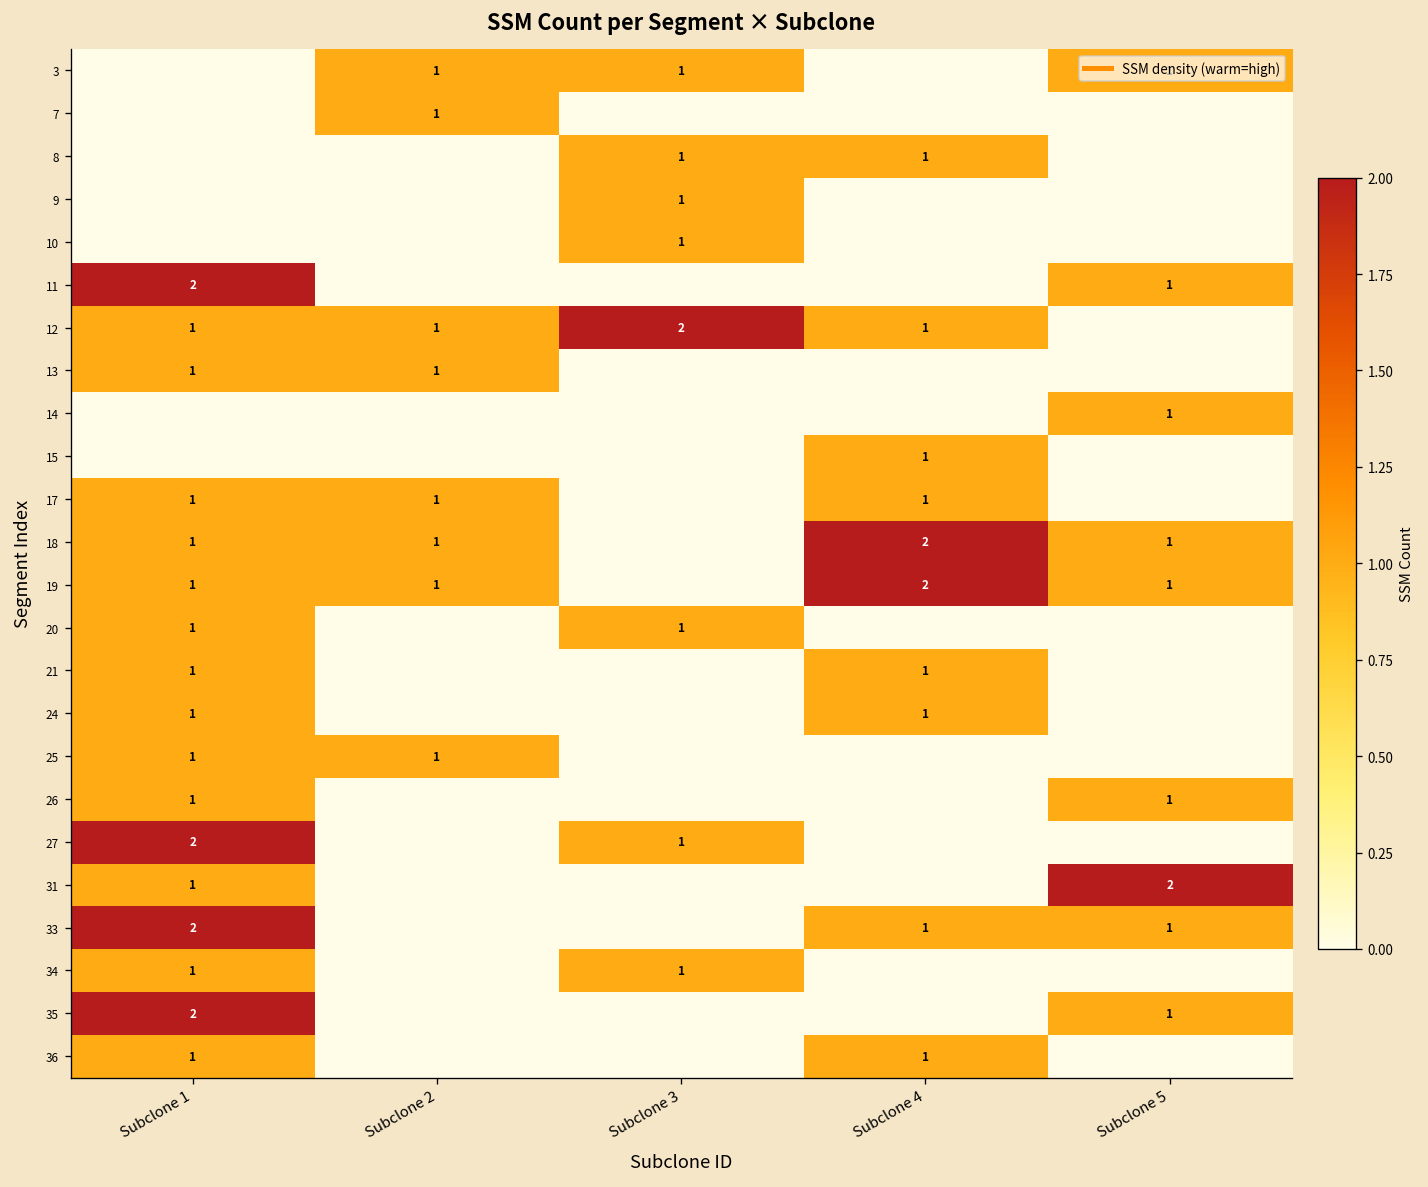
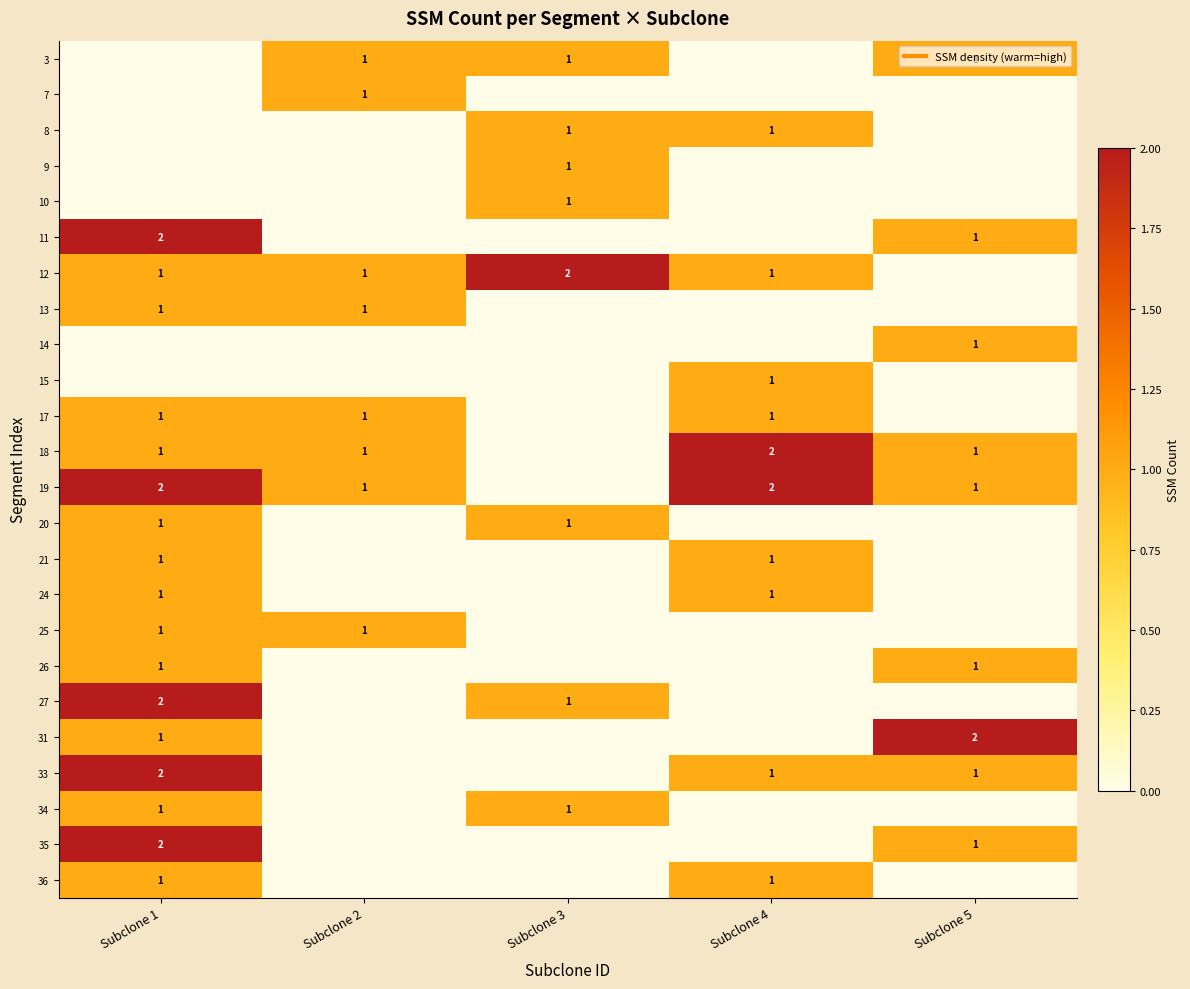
  {
    "3": {
      "Subclone 2": 1,
      "Subclone 3": 1
    },
    "7": {
      "Subclone 2": 1
    },
    "8": {
      "Subclone 3": 1,
      "Subclone 4": 1
    },
    "9": {
      "Subclone 3": 1
    },
    "10": {
      "Subclone 3": 1
    },
    "11": {
      "Subclone 1": 2,
      "Subclone 5": 1
    },
    "12": {
      "Subclone 1": 1,
      "Subclone 2": 1,
      "Subclone 3": 2,
      "Subclone 4": 1
    },
    "13": {
      "Subclone 1": 1,
      "Subclone 2": 1
    },
    "14": {
      "Subclone 5": 1
    },
    "15": {
      "Subclone 4": 1
    },
    "17": {
      "Subclone 1": 1,
      "Subclone 2": 1,
      "Subclone 4": 1
    },
    "18": {
      "Subclone 1": 1,
      "Subclone 2": 1,
      "Subclone 4": 2,
      "Subclone 5": 1
    },
    "19": {
-     "Subclone 1": 1,
+     "Subclone 1": 2,
      "Subclone 2": 1,
      "Subclone 4": 2,
      "Subclone 5": 1
    },
    "20": {
      "Subclone 1": 1,
      "Subclone 3": 1
    },
    "21": {
      "Subclone 1": 1,
      "Subclone 4": 1
    },
    "24": {
      "Subclone 1": 1,
      "Subclone 4": 1
    },
    "25": {
      "Subclone 1": 1,
      "Subclone 2": 1
    },
    "26": {
      "Subclone 1": 1,
      "Subclone 5": 1
    },
    "27": {
      "Subclone 1": 2,
      "Subclone 3": 1
    },
    "31": {
      "Subclone 1": 1,
      "Subclone 5": 2
    },
    "33": {
      "Subclone 1": 2,
      "Subclone 4": 1,
      "Subclone 5": 1
    },
    "34": {
      "Subclone 1": 1,
      "Subclone 3": 1
    },
    "35": {
      "Subclone 1": 2,
      "Subclone 5": 1
    },
    "36": {
      "Subclone 1": 1,
      "Subclone 4": 1
    }
  }
